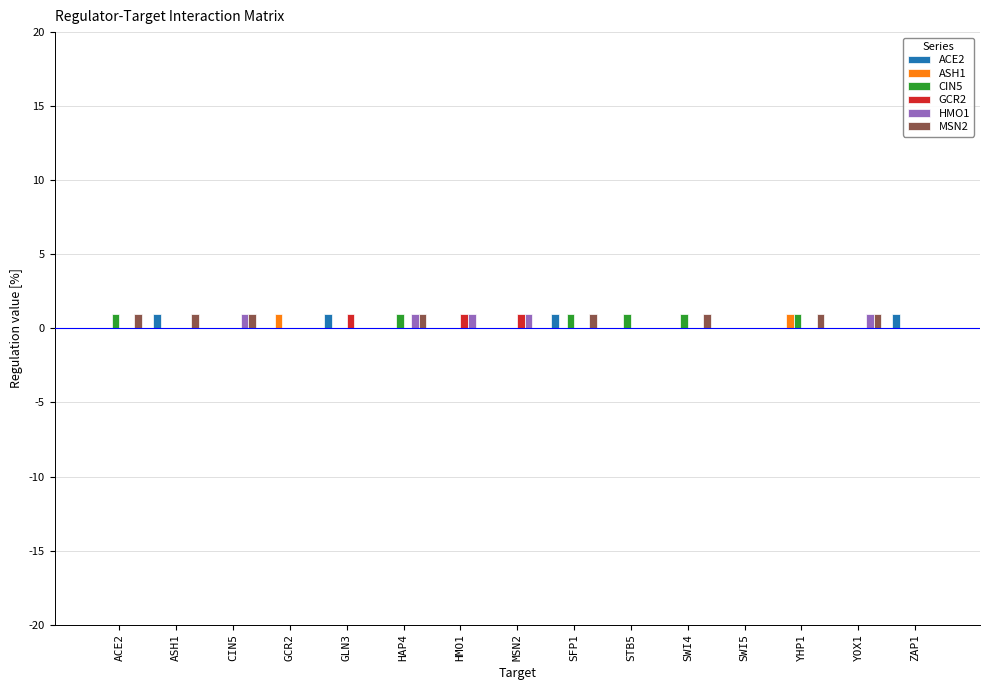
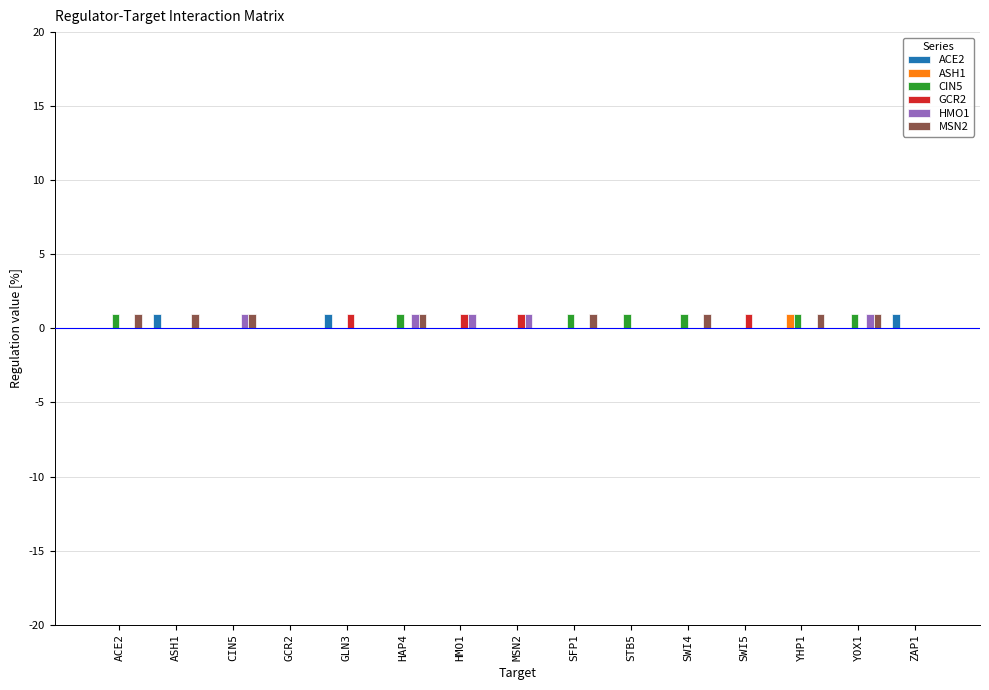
  {
    "ACE2": {
      "ACE2": 0,
      "ASH1": 1,
      "CIN5": 0,
      "GCR2": 0,
      "GLN3": 1,
      "HAP4": 0,
      "HMO1": 0,
      "MSN2": 0,
-     "SFP1": 1,
+     "SFP1": 0,
      "STB5": 0,
      "SWI4": 0,
      "SWI5": 0,
      "YHP1": 0,
      "YOX1": 0,
      "ZAP1": 1
    },
    "ASH1": {
      "ACE2": 0,
      "ASH1": 0,
      "CIN5": 0,
-     "GCR2": 1,
+     "GCR2": 0,
      "GLN3": 0,
      "HAP4": 0,
      "HMO1": 0,
      "MSN2": 0,
      "SFP1": 0,
      "STB5": 0,
      "SWI4": 0,
      "SWI5": 0,
      "YHP1": 1,
      "YOX1": 0,
      "ZAP1": 0
    },
    "CIN5": {
      "ACE2": 1,
      "ASH1": 0,
      "CIN5": 0,
      "GCR2": 0,
      "GLN3": 0,
      "HAP4": 1,
      "HMO1": 0,
      "MSN2": 0,
      "SFP1": 1,
      "STB5": 1,
      "SWI4": 1,
      "SWI5": 0,
      "YHP1": 1,
-     "YOX1": 0,
+     "YOX1": 1,
      "ZAP1": 0
    },
    "GCR2": {
      "ACE2": 0,
      "ASH1": 0,
      "CIN5": 0,
      "GCR2": 0,
      "GLN3": 1,
      "HAP4": 0,
      "HMO1": 1,
      "MSN2": 1,
      "SFP1": 0,
      "STB5": 0,
      "SWI4": 0,
-     "SWI5": 0,
+     "SWI5": 1,
      "YHP1": 0,
      "YOX1": 0,
      "ZAP1": 0
    },
    "HMO1": {
      "ACE2": 0,
      "ASH1": 0,
      "CIN5": 1,
      "GCR2": 0,
      "GLN3": 0,
      "HAP4": 1,
      "HMO1": 1,
      "MSN2": 1,
      "SFP1": 0,
      "STB5": 0,
      "SWI4": 0,
      "SWI5": 0,
      "YHP1": 0,
      "YOX1": 1,
      "ZAP1": 0
    },
    "MSN2": {
      "ACE2": 1,
      "ASH1": 1,
      "CIN5": 1,
      "GCR2": 0,
      "GLN3": 0,
      "HAP4": 1,
      "HMO1": 0,
      "MSN2": 0,
      "SFP1": 1,
      "STB5": 0,
      "SWI4": 1,
      "SWI5": 0,
      "YHP1": 1,
      "YOX1": 1,
      "ZAP1": 0
    }
  }
